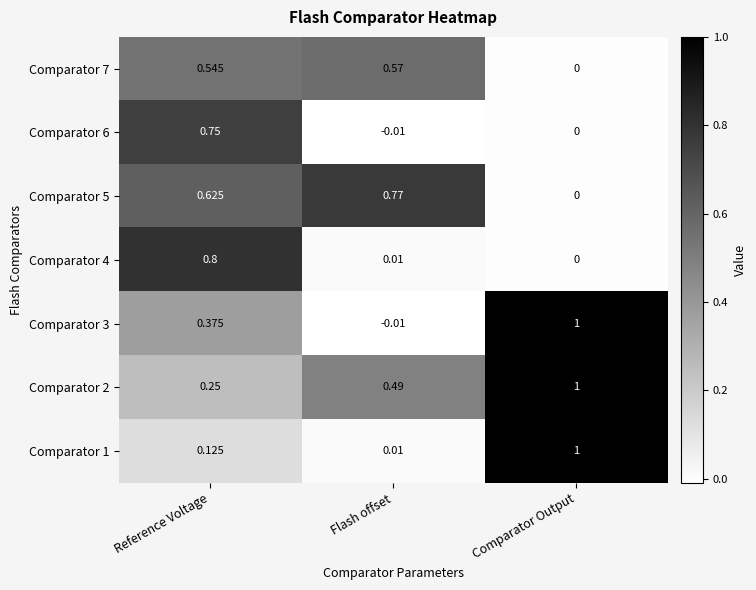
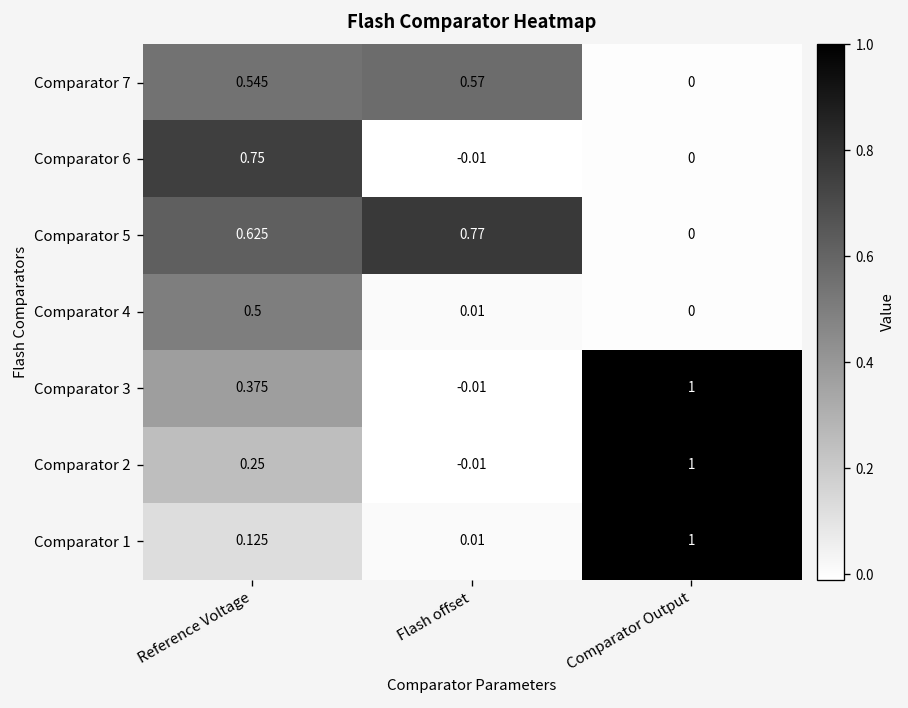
  {
    "Comparator 7": {
      "Reference Voltage": 0.545,
      "Flash offset": 0.57,
      "Comparator Output": 0
    },
    "Comparator 6": {
      "Reference Voltage": 0.75,
      "Flash offset": -0.01,
      "Comparator Output": 0
    },
    "Comparator 5": {
      "Reference Voltage": 0.625,
      "Flash offset": 0.77,
      "Comparator Output": 0
    },
    "Comparator 4": {
-     "Reference Voltage": 0.8,
+     "Reference Voltage": 0.5,
      "Flash offset": 0.01,
      "Comparator Output": 0
    },
    "Comparator 3": {
      "Reference Voltage": 0.375,
      "Flash offset": -0.01,
      "Comparator Output": 1
    },
    "Comparator 2": {
      "Reference Voltage": 0.25,
-     "Flash offset": 0.49,
+     "Flash offset": -0.01,
      "Comparator Output": 1
    },
    "Comparator 1": {
      "Reference Voltage": 0.125,
      "Flash offset": 0.01,
      "Comparator Output": 1
    }
  }
